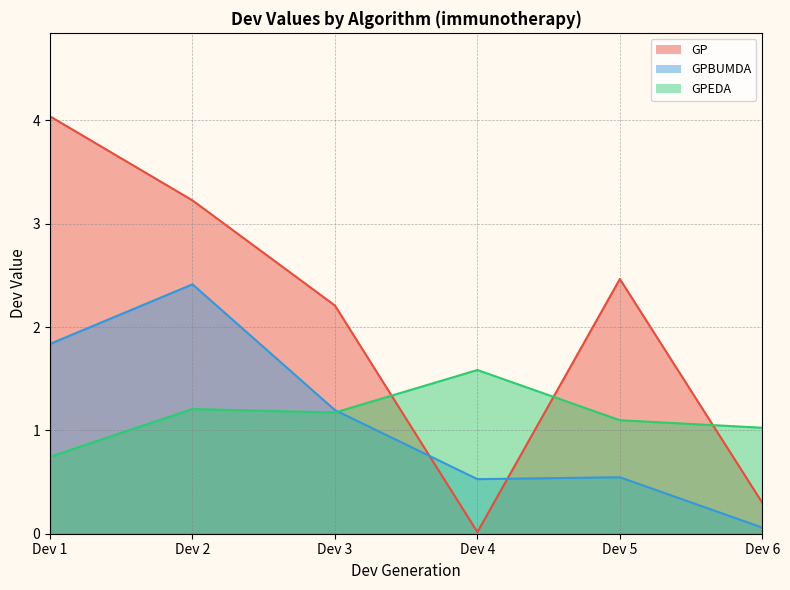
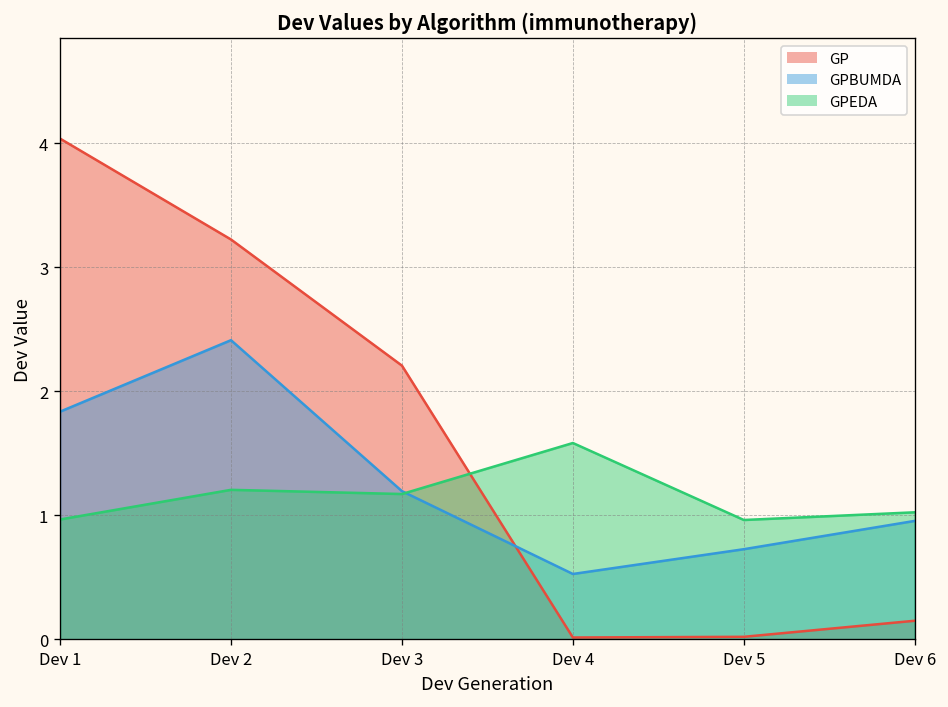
  {
    "GP": {
      "Dev 1": 4.04,
      "Dev 2": 3.23,
      "Dev 3": 2.21,
      "Dev 4": 0.02,
-     "Dev 5": 2.47,
-     "Dev 6": 0.30
+     "Dev 5": 0.02,
+     "Dev 6": 0.15
    },
    "GPBUMDA": {
      "Dev 1": 1.84,
      "Dev 2": 2.41,
      "Dev 4": 0.53,
-     "Dev 5": 0.55,
-     "Dev 6": 0.06
+     "Dev 5": 0.73,
+     "Dev 6": 0.96
    },
    "GPEDA": {
-     "Dev 1": 0.75,
+     "Dev 1": 0.97,
      "Dev 2": 1.21,
      "Dev 4": 1.58,
-     "Dev 5": 1.10,
+     "Dev 5": 0.96,
      "Dev 6": 1.03
    }
  }
